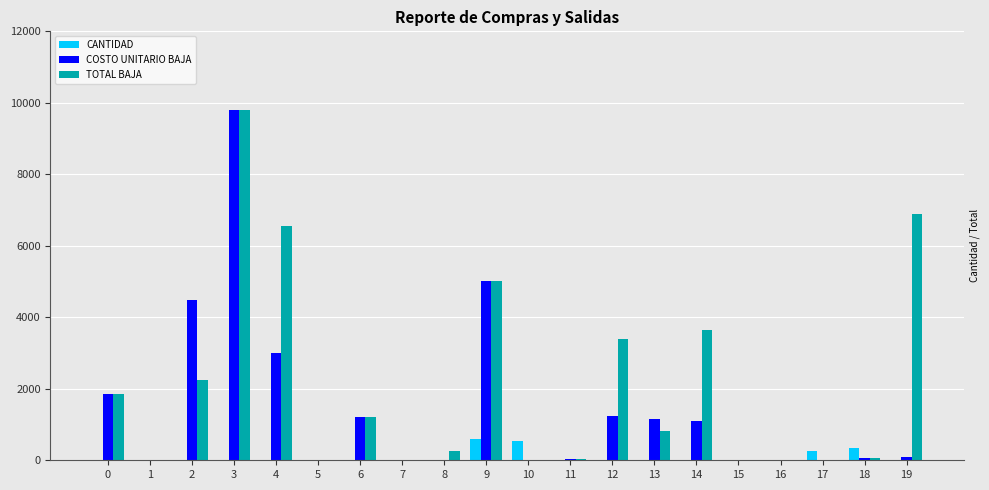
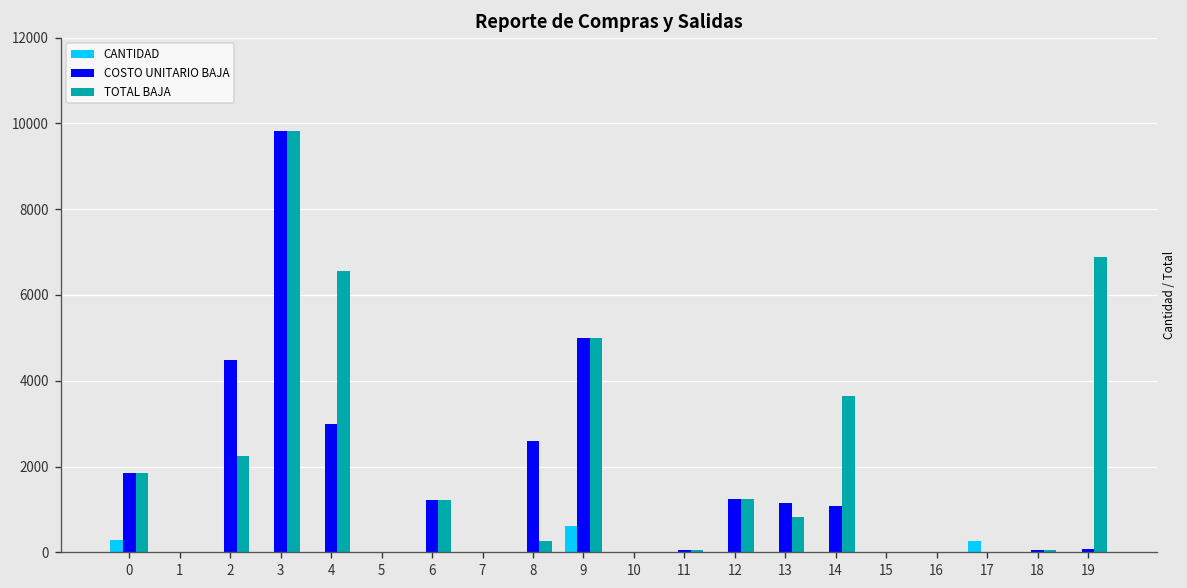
  {
    "CANTIDAD": {
-     "0": 0,
+     "0": 300,
      "9": 600,
-     "10": 500,
+     "10": 0,
      "17": 300,
-     "18": 400
+     "18": 0
    },
    "COSTO UNITARIO BAJA": {
      "0": 1800,
      "1": 0,
      "2": 4500,
      "3": 9800,
      "4": 3000,
      "5": 0,
      "6": 1200,
      "7": 0,
-     "8": 0,
+     "8": 2600,
      "9": 5000,
      "10": 0,
      "12": 1200,
      "13": 1200,
      "14": 1100,
      "15": 0,
      "16": 0,
      "17": 0,
      "19": 100
    },
    "TOTAL BAJA": {
      "0": 1800,
      "1": 0,
      "2": 2200,
      "3": 9800,
      "4": 6600,
      "5": 0,
      "6": 1200,
      "7": 0,
      "8": 300,
      "9": 5000,
      "10": 0,
-     "12": 3400,
+     "12": 1200,
      "13": 800,
      "14": 3600,
      "15": 0,
      "16": 0,
      "17": 0,
      "19": 6900
    }
  }
